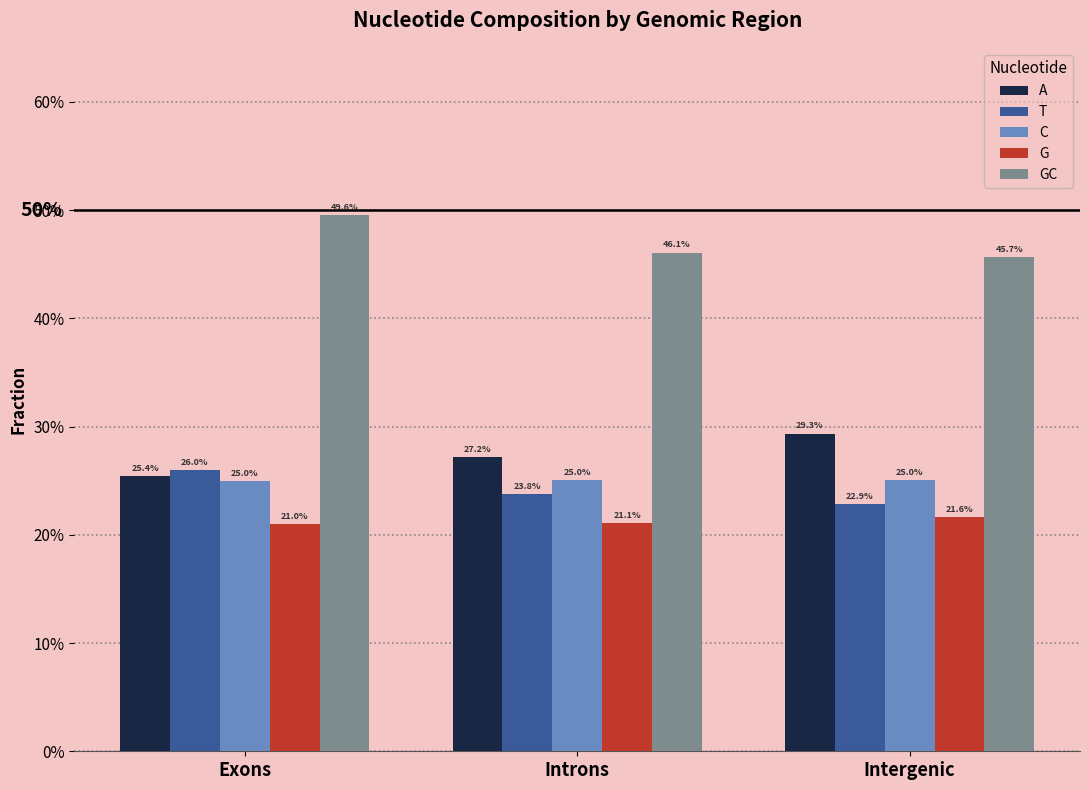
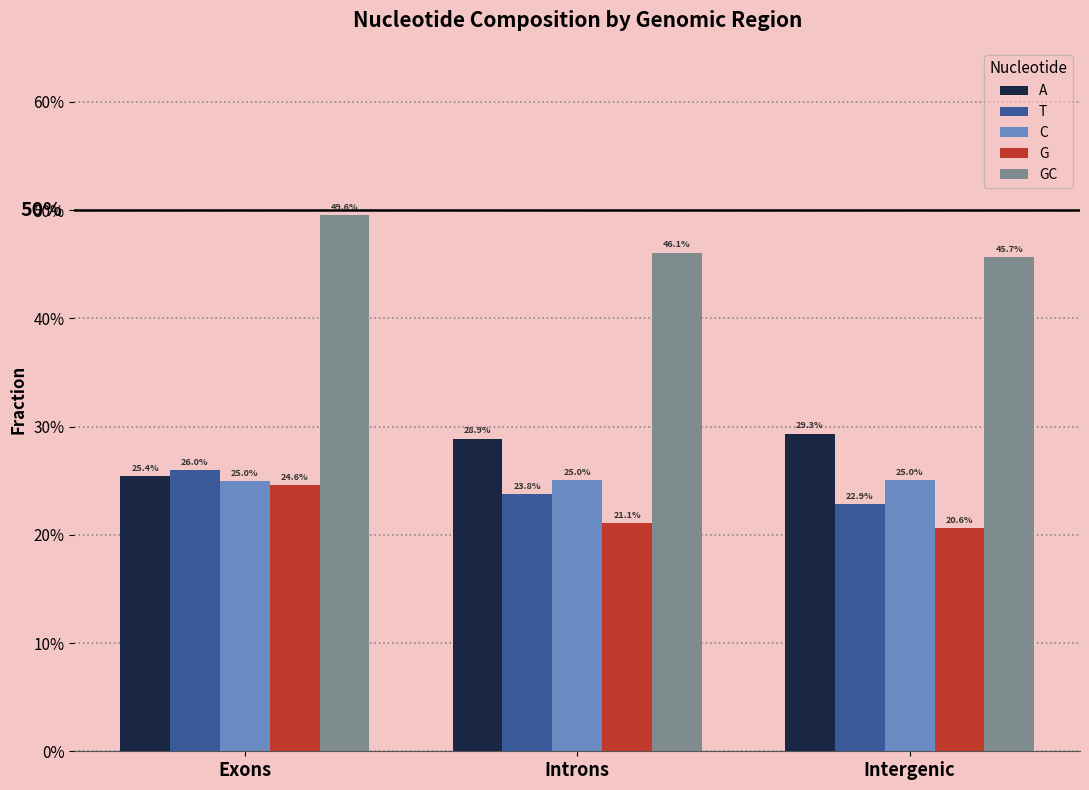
  {
    "A": {
      "Exons": "25.4%",
-     "Introns": "27.2%",
+     "Introns": "28.9%",
      "Intergenic": "29.3%"
    },
    "T": {
      "Exons": "26.0%",
      "Introns": "23.8%",
      "Intergenic": "22.9%"
    },
    "G": {
-     "Exons": "21.0%",
+     "Exons": "24.6%",
      "Introns": "21.1%",
-     "Intergenic": "21.6%"
+     "Intergenic": "20.6%"
    }
  }
